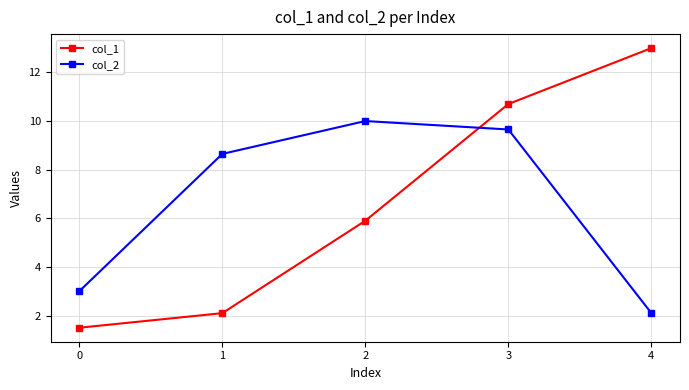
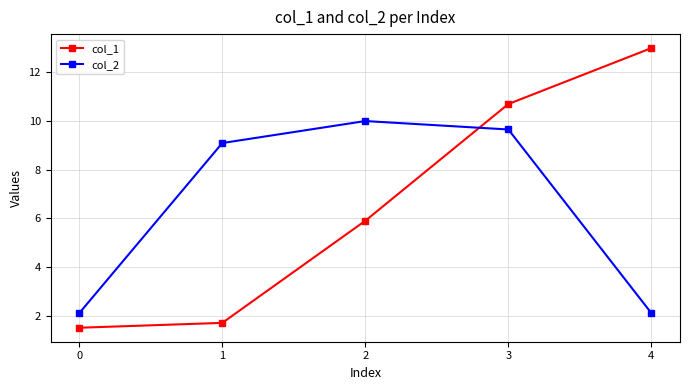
  {
    "col_1": {
      "0": 1.5,
-     "1": 2.1,
+     "1": 1.7,
      "2": 5.9,
      "3": 10.7,
      "4": 13.0
    },
    "col_2": {
-     "0": 3.0,
-     "1": 8.6,
+     "0": 2.1,
+     "1": 9.1,
      "2": 10.0,
      "3": 9.7,
      "4": 2.1
    }
  }
